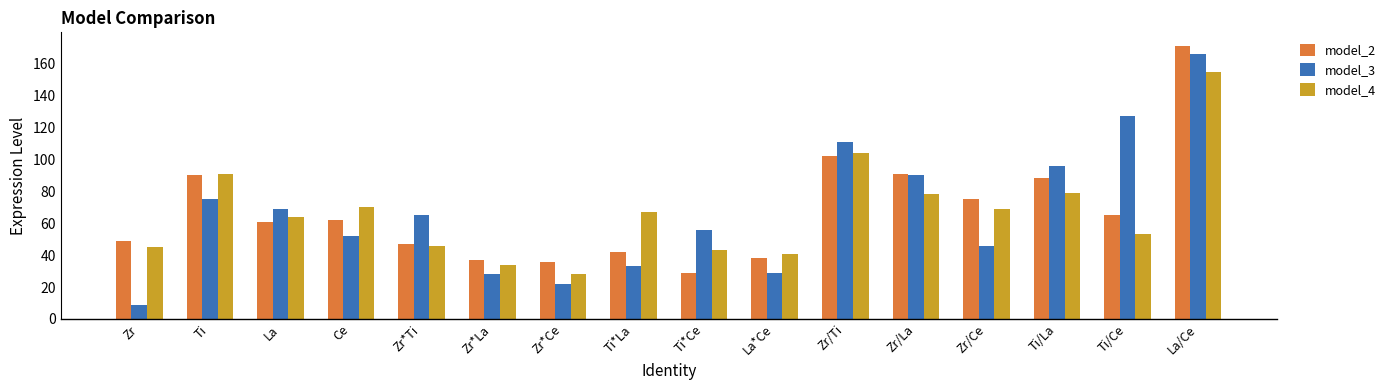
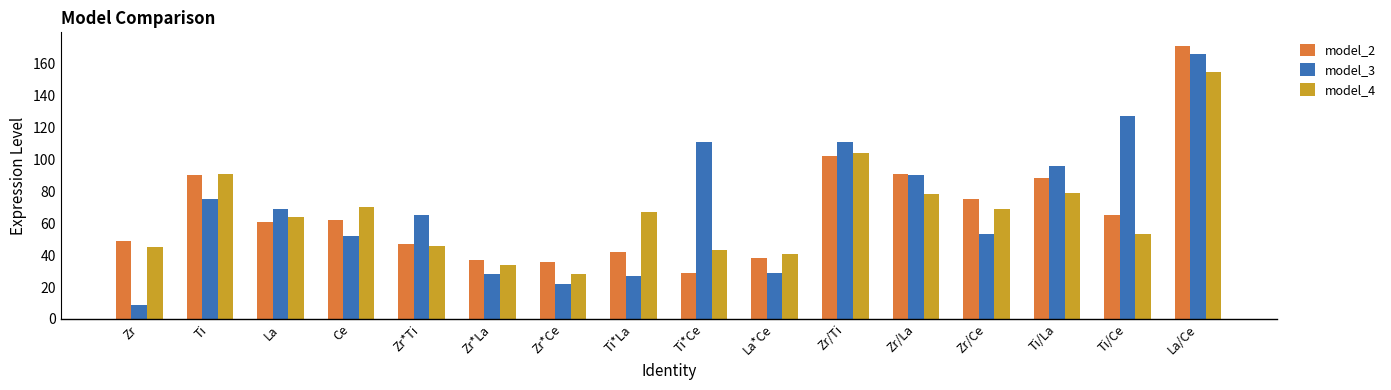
  {
    "model_3": {
      "Zr": 9,
      "Ti": 75,
      "La": 69,
      "Ce": 52,
      "Zr*Ti": 65,
      "Zr*La": 28,
      "Zr*Ce": 22,
-     "Ti*La": 33,
-     "Ti*Ce": 56,
+     "Ti*La": 27,
+     "Ti*Ce": 111,
      "La*Ce": 29,
      "Zr/Ti": 111,
      "Zr/La": 90,
-     "Zr/Ce": 46,
+     "Zr/Ce": 53,
      "Ti/La": 96,
      "Ti/Ce": 127,
      "La/Ce": 166
    }
  }
